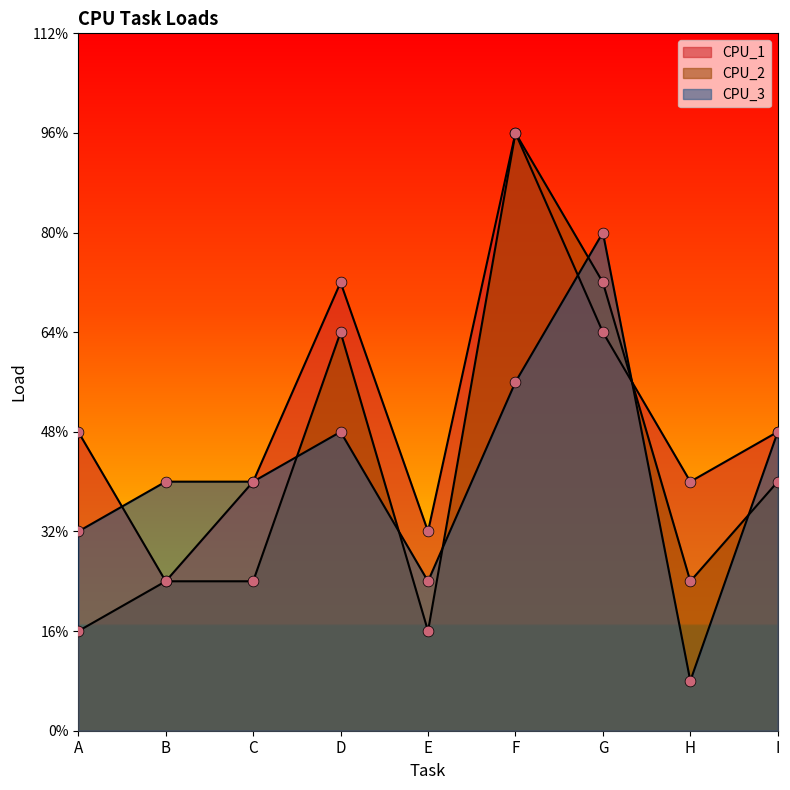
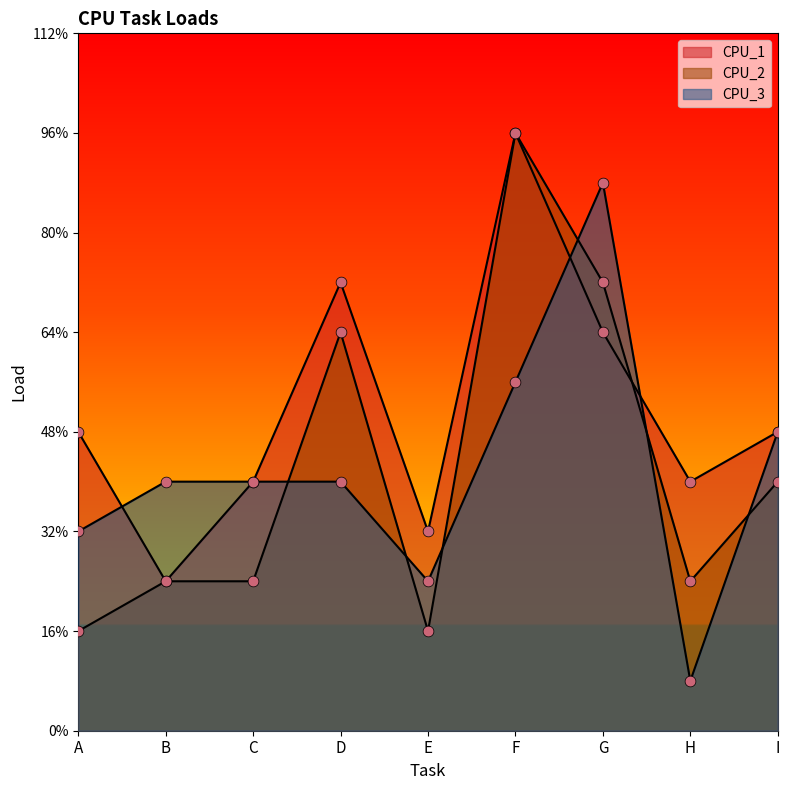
  {
    "CPU_3": {
      "A": "32%",
      "B": "40%",
-     "D": "48%",
+     "D": "40%",
      "E": "24%",
      "F": "56%",
-     "G": "80%",
+     "G": "88%",
      "H": "8%"
    }
  }
